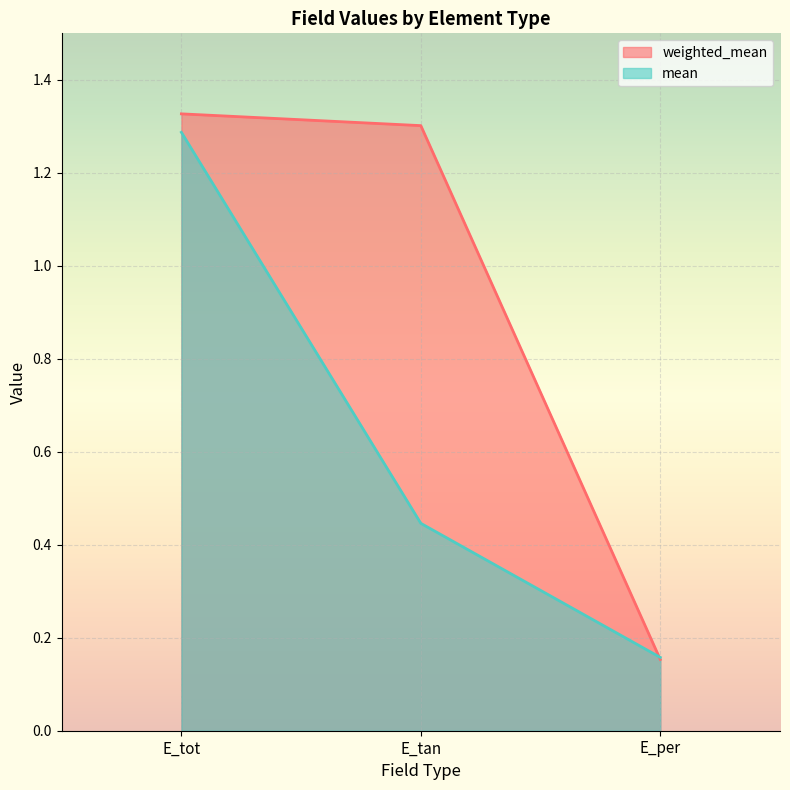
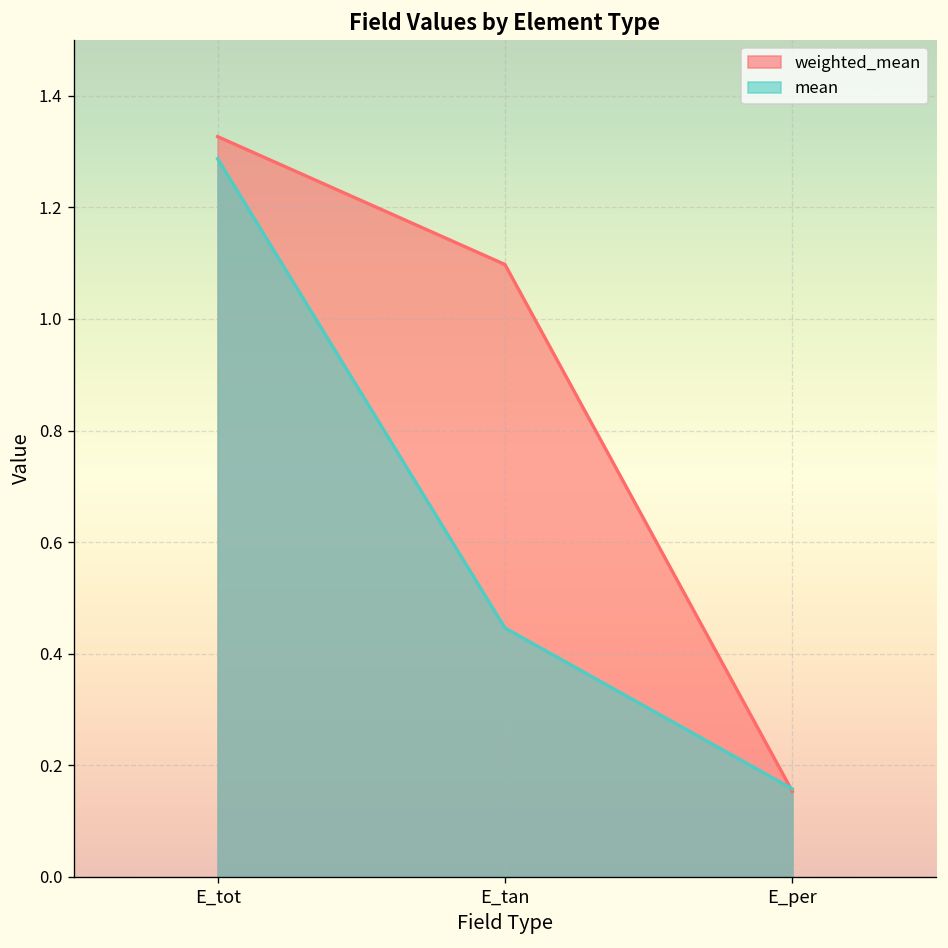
  {
    "weighted_mean": {
      "E_tot": 1.33,
-     "E_tan": 1.30
+     "E_tan": 1.10
    },
    "mean": {
      "E_tot": 1.29,
      "E_tan": 0.45
    }
  }
